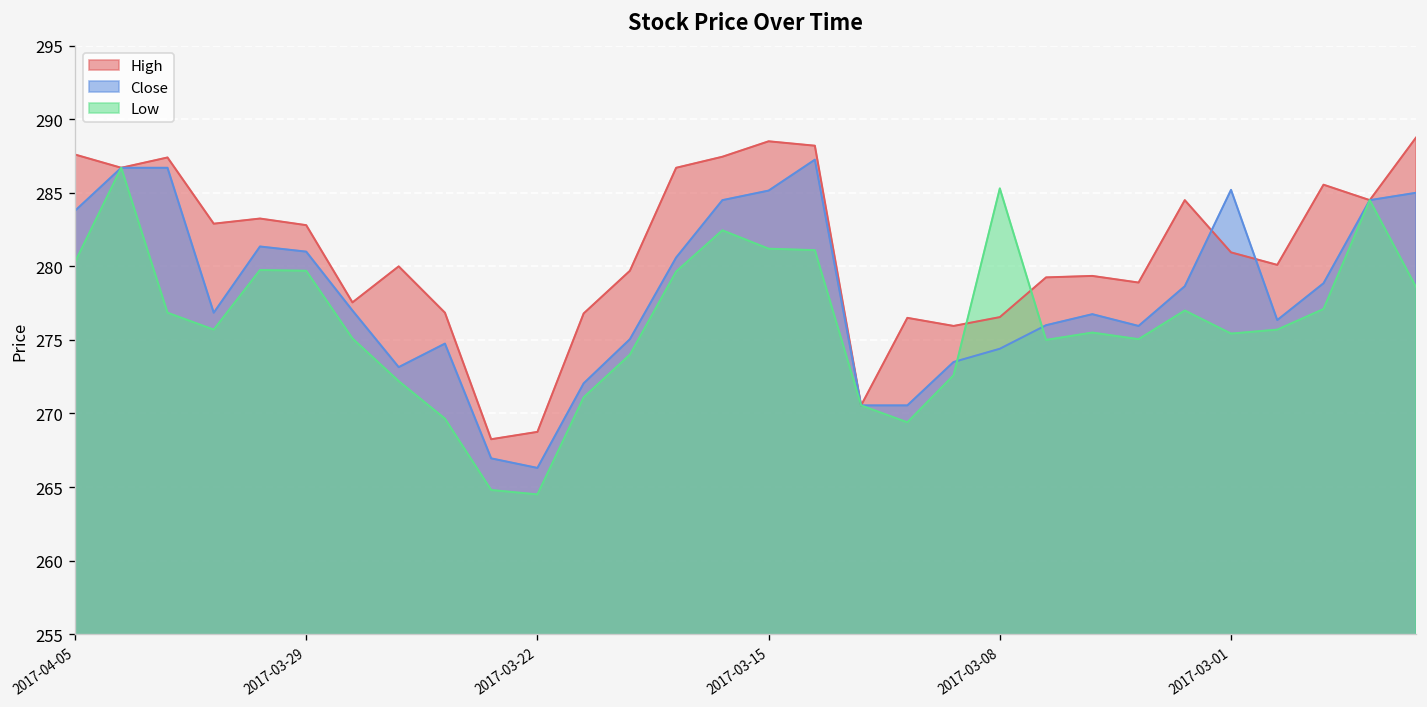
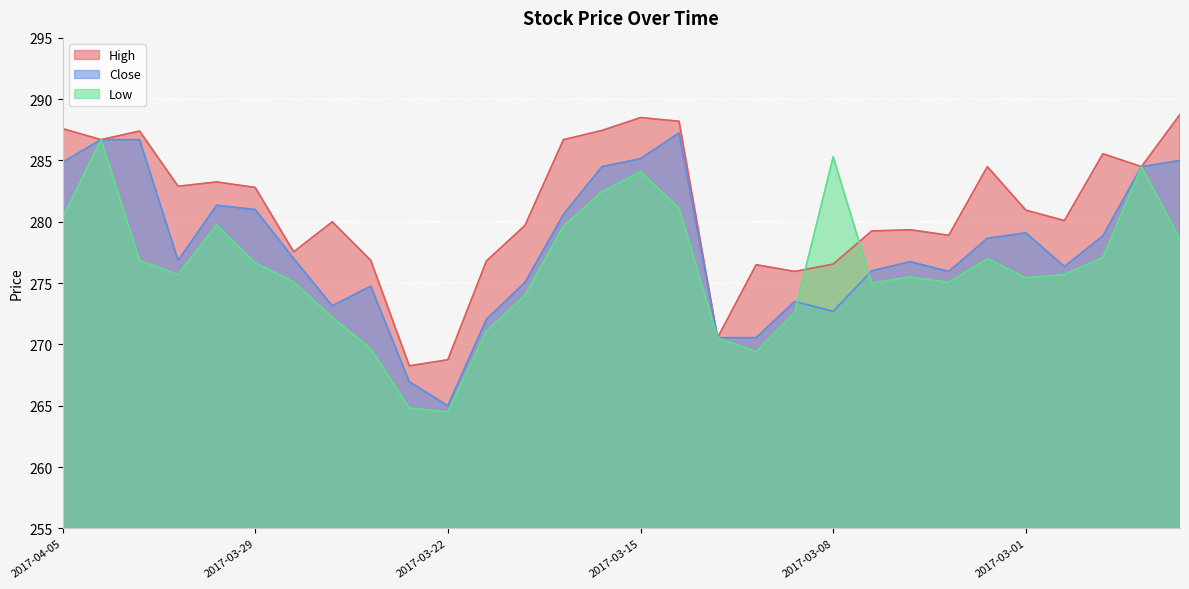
  {
    "High": {
      "2017-04-05": 287.6,
      "2017-03-29": 282.8,
      "2017-03-22": 268.8,
      "2017-03-15": 288.5,
      "2017-03-08": 276.6,
      "2017-03-01": 281.0
    },
    "Close": {
-     "2017-04-05": 283.8,
+     "2017-04-05": 284.9,
      "2017-03-29": 281.0,
-     "2017-03-22": 266.3,
+     "2017-03-22": 265.0,
      "2017-03-15": 285.2,
-     "2017-03-08": 274.4,
-     "2017-03-01": 285.2
+     "2017-03-08": 272.7,
+     "2017-03-01": 279.1
    },
    "Low": {
      "2017-04-05": 280.3,
-     "2017-03-29": 279.7,
+     "2017-03-29": 276.7,
      "2017-03-22": 264.5,
-     "2017-03-15": 281.2,
+     "2017-03-15": 284.1,
      "2017-03-08": 285.3,
      "2017-03-01": 275.4
    }
  }
